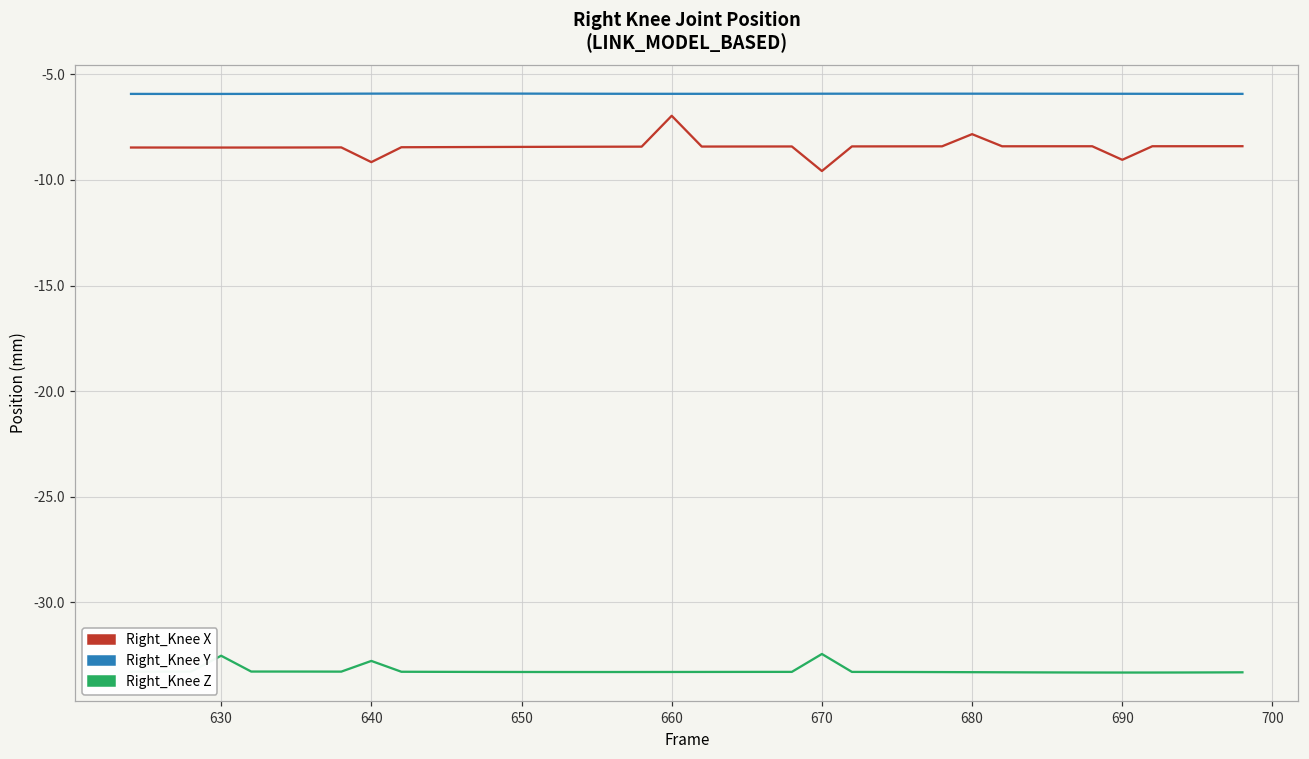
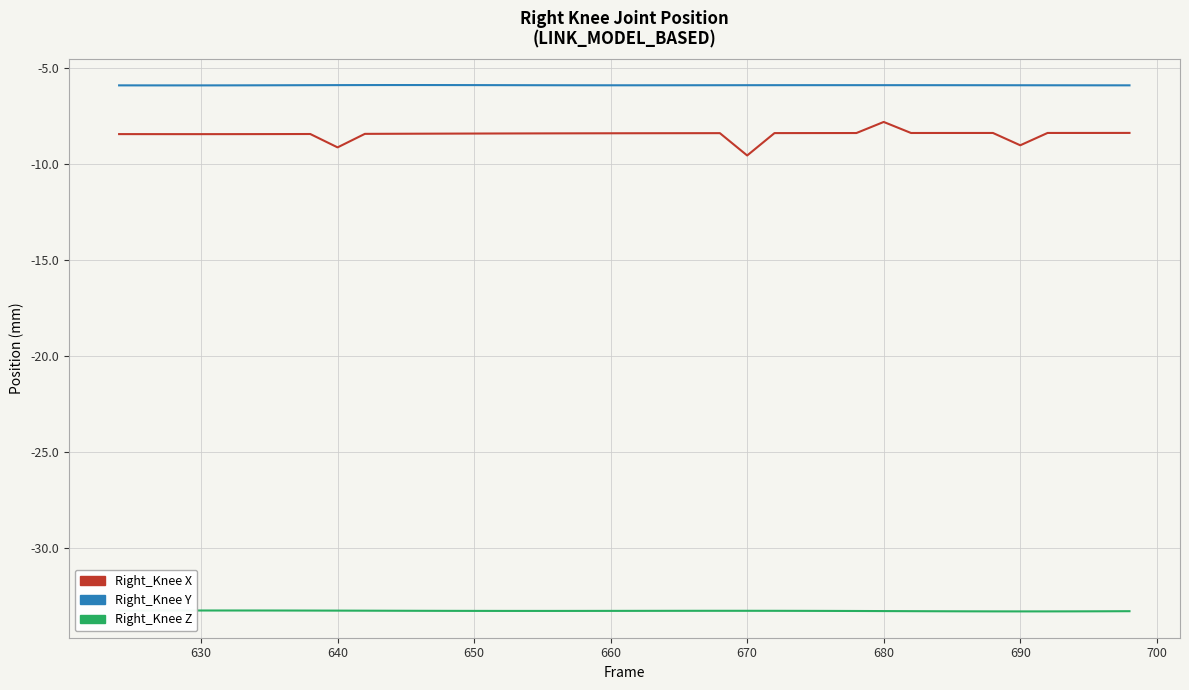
  {
    "Right_Knee X": {
      "630": -8.5,
      "640": -9.2,
      "650": -8.4,
-     "660": -7.0,
+     "660": -8.4,
      "670": -9.6,
      "680": -7.8,
      "690": -9.0
    },
    "Right_Knee Y": {
      "630": -5.9,
      "640": -5.9,
      "650": -5.9,
      "660": -5.9,
      "670": -5.9,
      "680": -5.9,
      "690": -5.9
    },
    "Right_Knee Z": {
-     "630": -32.5,
-     "640": -32.8,
+     "630": -33.3,
+     "640": -33.3,
      "650": -33.3,
      "660": -33.3,
-     "670": -32.4,
+     "670": -33.3,
      "680": -33.3,
      "690": -33.3
    }
  }
